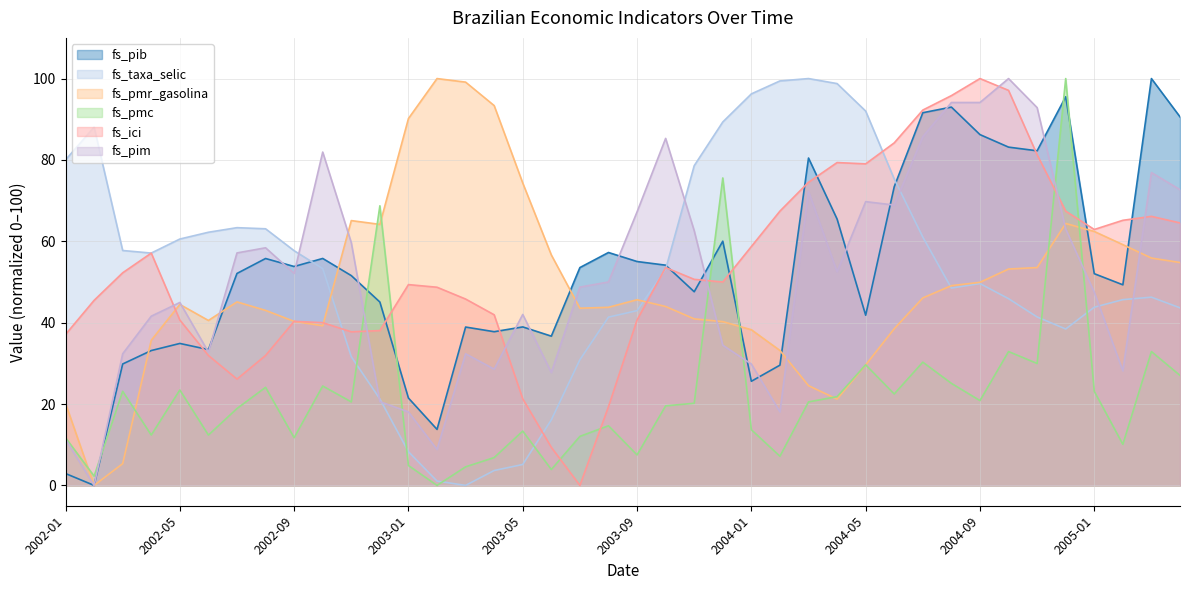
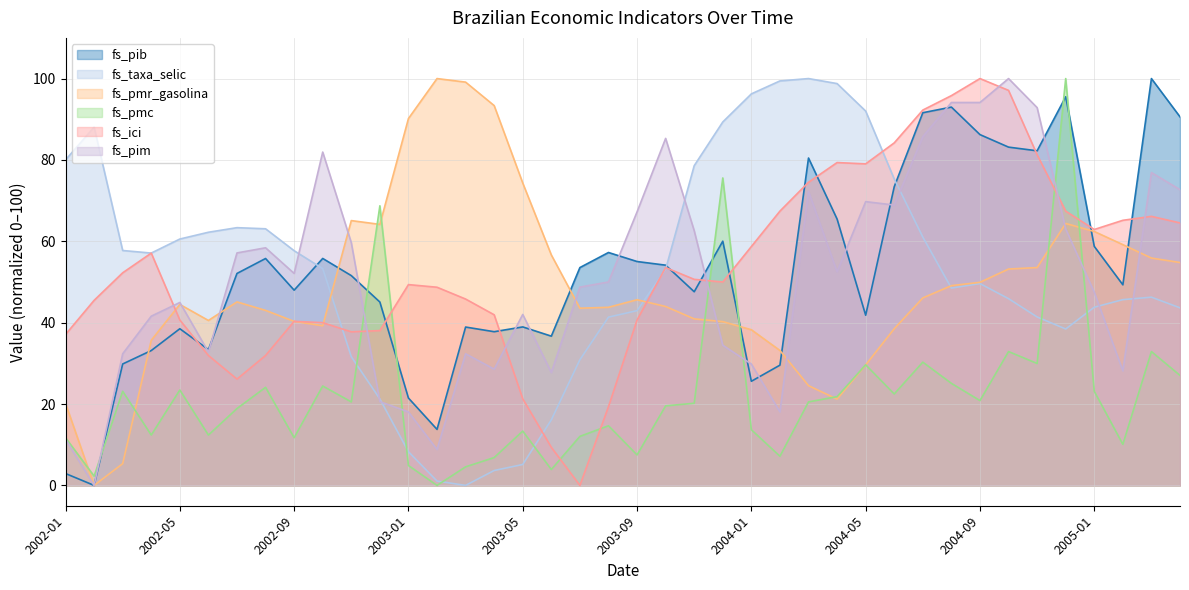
  {
    "fs_pib": {
      "2002-01": 3,
-     "2002-05": 35,
-     "2002-09": 54,
+     "2002-05": 39,
+     "2002-09": 48,
      "2003-01": 21,
      "2003-05": 39,
      "2003-09": 55,
      "2004-01": 26,
      "2004-05": 42,
      "2004-09": 86,
-     "2005-01": 52
+     "2005-01": 59
    }
  }
